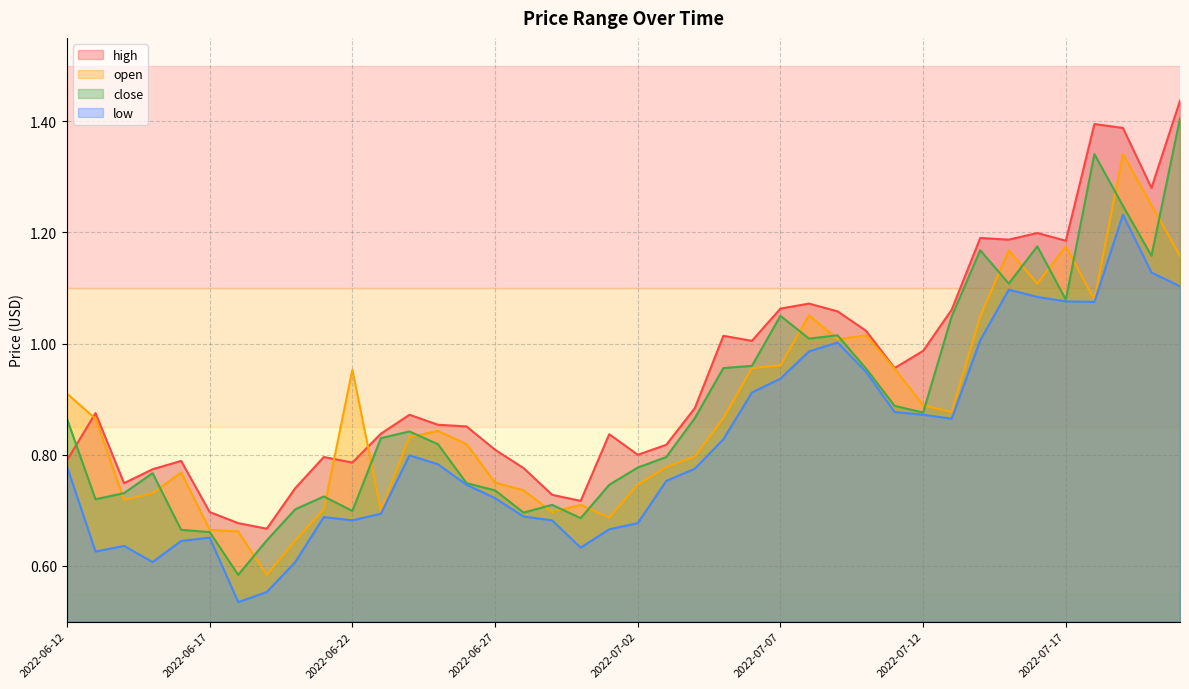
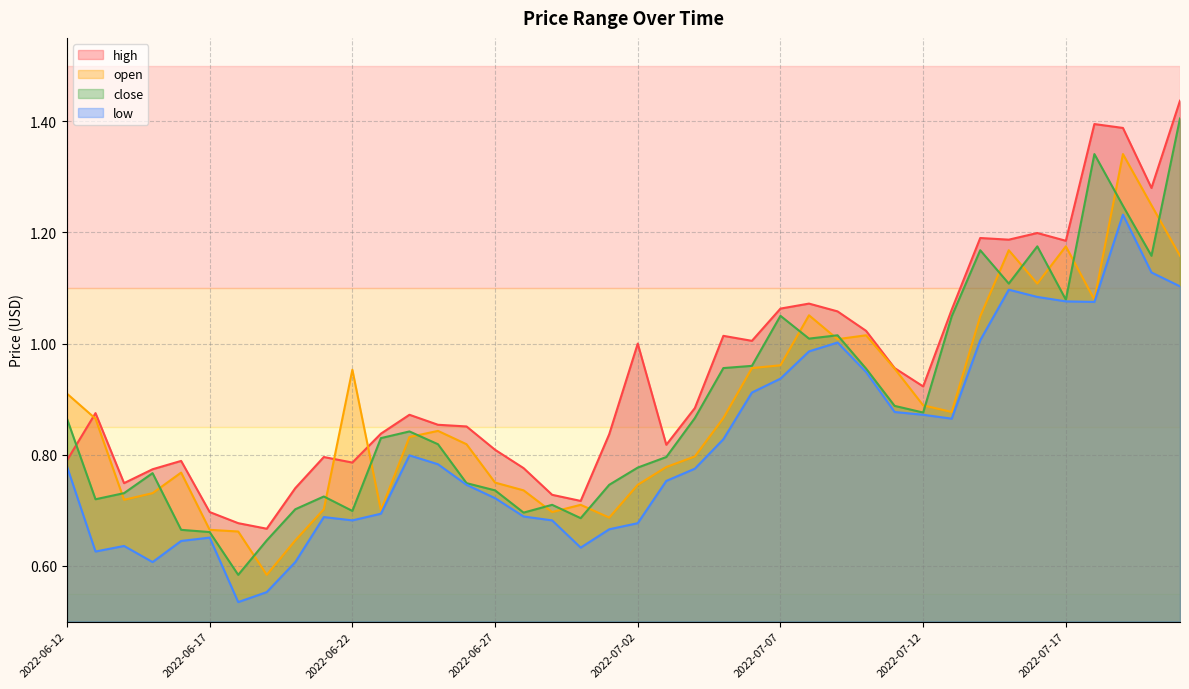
  {
    "high": {
      "2022-06-12": 0.79,
      "2022-06-17": 0.70,
      "2022-06-22": 0.79,
      "2022-06-27": 0.81,
-     "2022-07-02": 0.8,
+     "2022-07-02": 1.0,
      "2022-07-07": 1.06,
-     "2022-07-12": 0.99,
+     "2022-07-12": 0.92,
      "2022-07-17": 1.19
    },
    "open": {
      "2022-06-12": 0.91,
      "2022-06-22": 0.95,
      "2022-06-27": 0.75,
      "2022-07-02": 0.75,
      "2022-07-07": 0.96,
      "2022-07-12": 0.89,
      "2022-07-17": 1.18
    },
    "close": {
      "2022-06-12": 0.87,
      "2022-06-22": 0.70,
      "2022-06-27": 0.74,
      "2022-07-02": 0.78,
      "2022-07-07": 1.05
    },
    "low": {
      "2022-06-12": 0.78,
      "2022-06-17": 0.65,
      "2022-06-22": 0.68,
      "2022-06-27": 0.72,
      "2022-07-02": 0.68,
      "2022-07-07": 0.94
    }
  }
